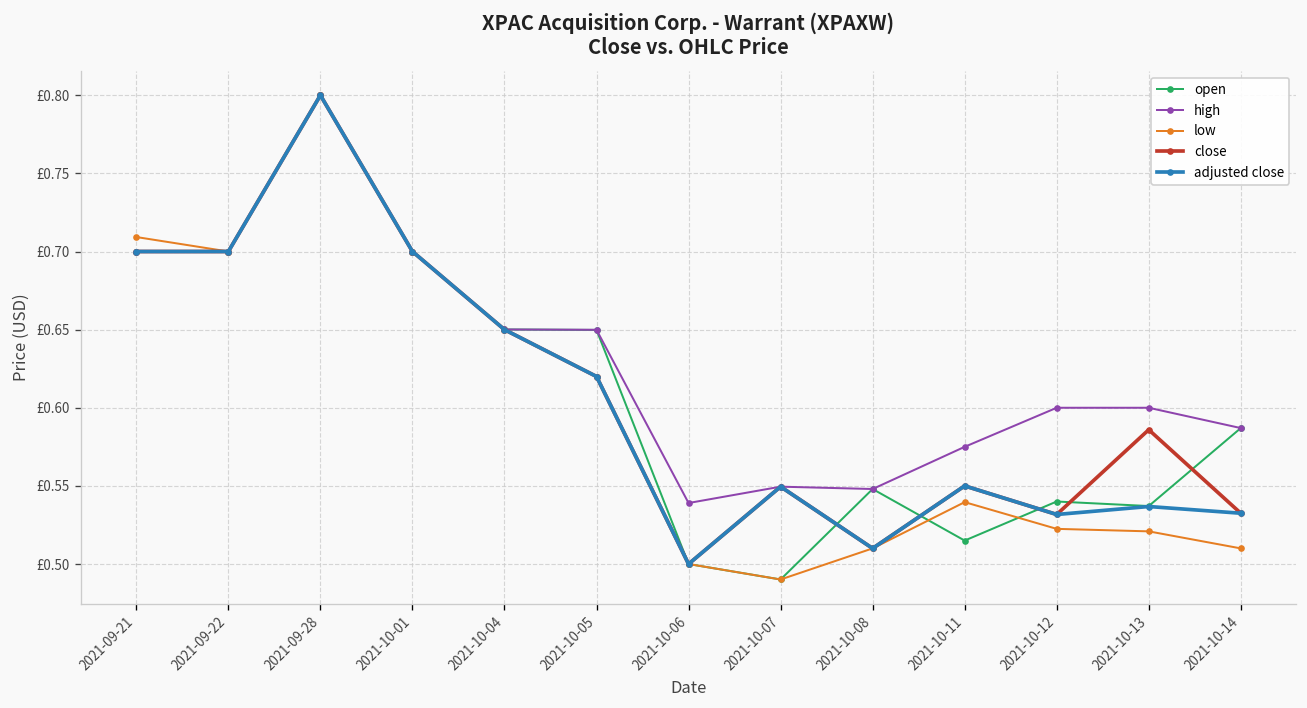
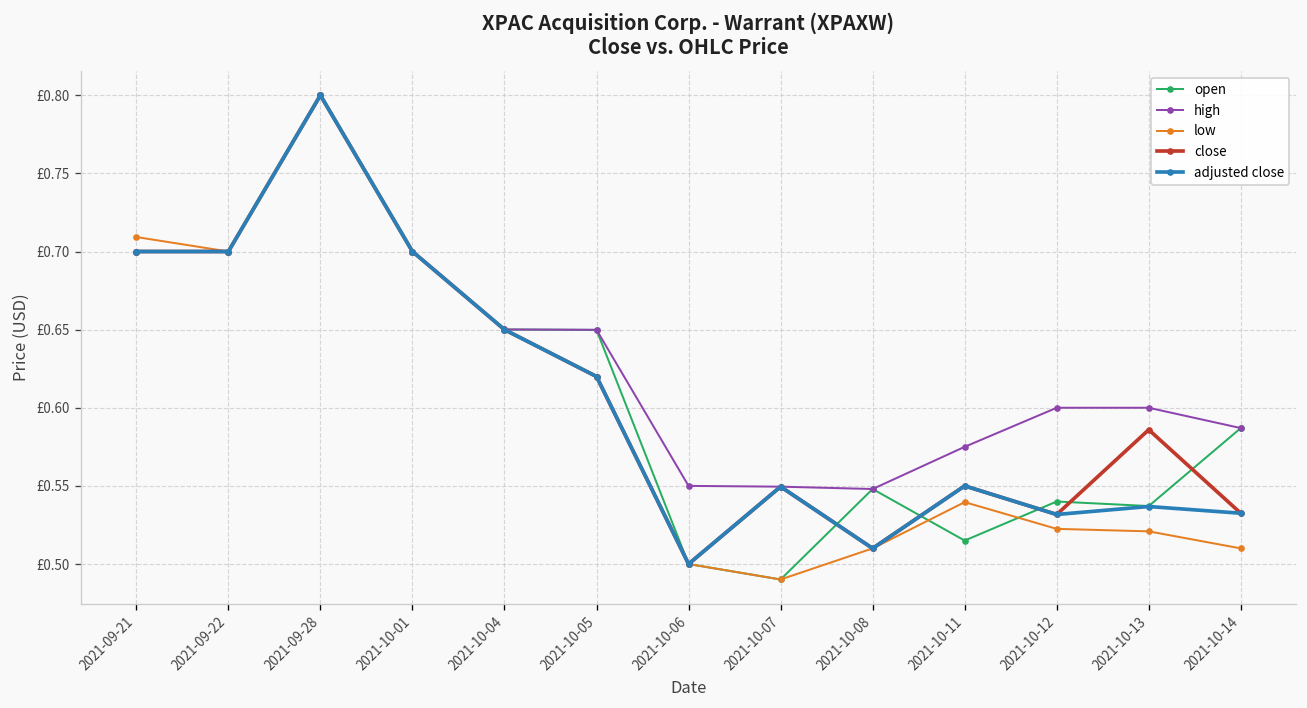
  {
    "open": {
      "2021-10-11": "£0.515",
      "2021-10-12": "£0.540"
    },
    "high": {
-     "2021-10-06": "£0.539",
+     "2021-10-06": "£0.550",
      "2021-10-11": "£0.575",
      "2021-10-12": "£0.600",
      "2021-10-13": "£0.600"
    },
    "low": {
      "2021-09-21": "£0.709",
      "2021-10-11": "£0.540",
      "2021-10-12": "£0.522",
      "2021-10-13": "£0.521",
      "2021-10-14": "£0.510"
    },
    "close": {
      "2021-10-13": "£0.586"
    }
  }
